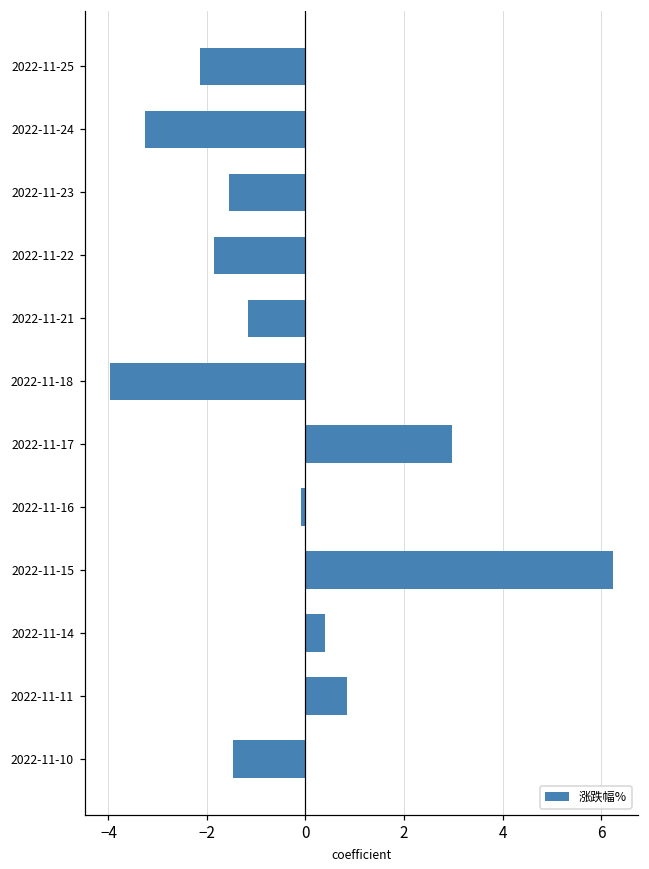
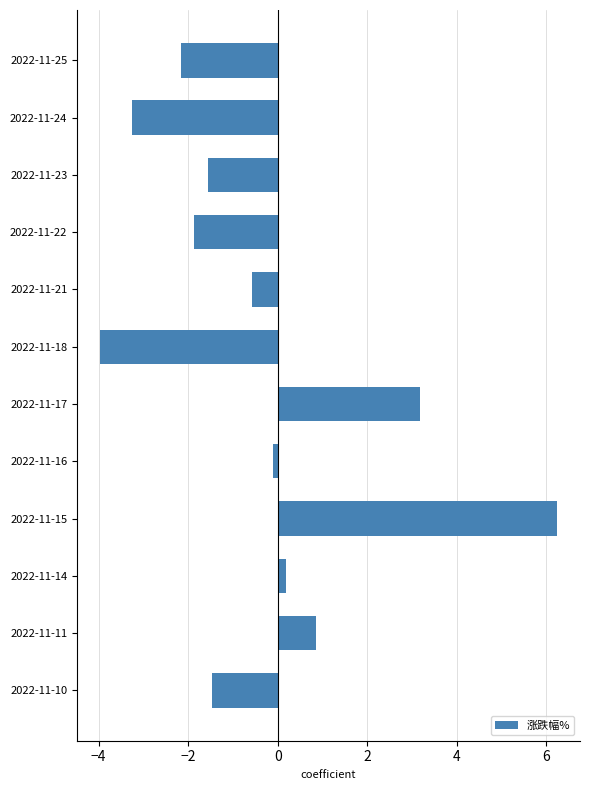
  {
    "2022-11-25": -2.2,
    "2022-11-24": -3.3,
    "2022-11-23": -1.6,
    "2022-11-22": -1.9,
-   "2022-11-21": -1.2,
+   "2022-11-21": -0.6,
    "2022-11-18": -4.0,
-   "2022-11-17": 3.0,
+   "2022-11-17": 3.2,
    "2022-11-16": -0.1,
    "2022-11-15": 6.2,
-   "2022-11-14": 0.4,
+   "2022-11-14": 0.2,
    "2022-11-11": 0.9,
    "2022-11-10": -1.5
  }
